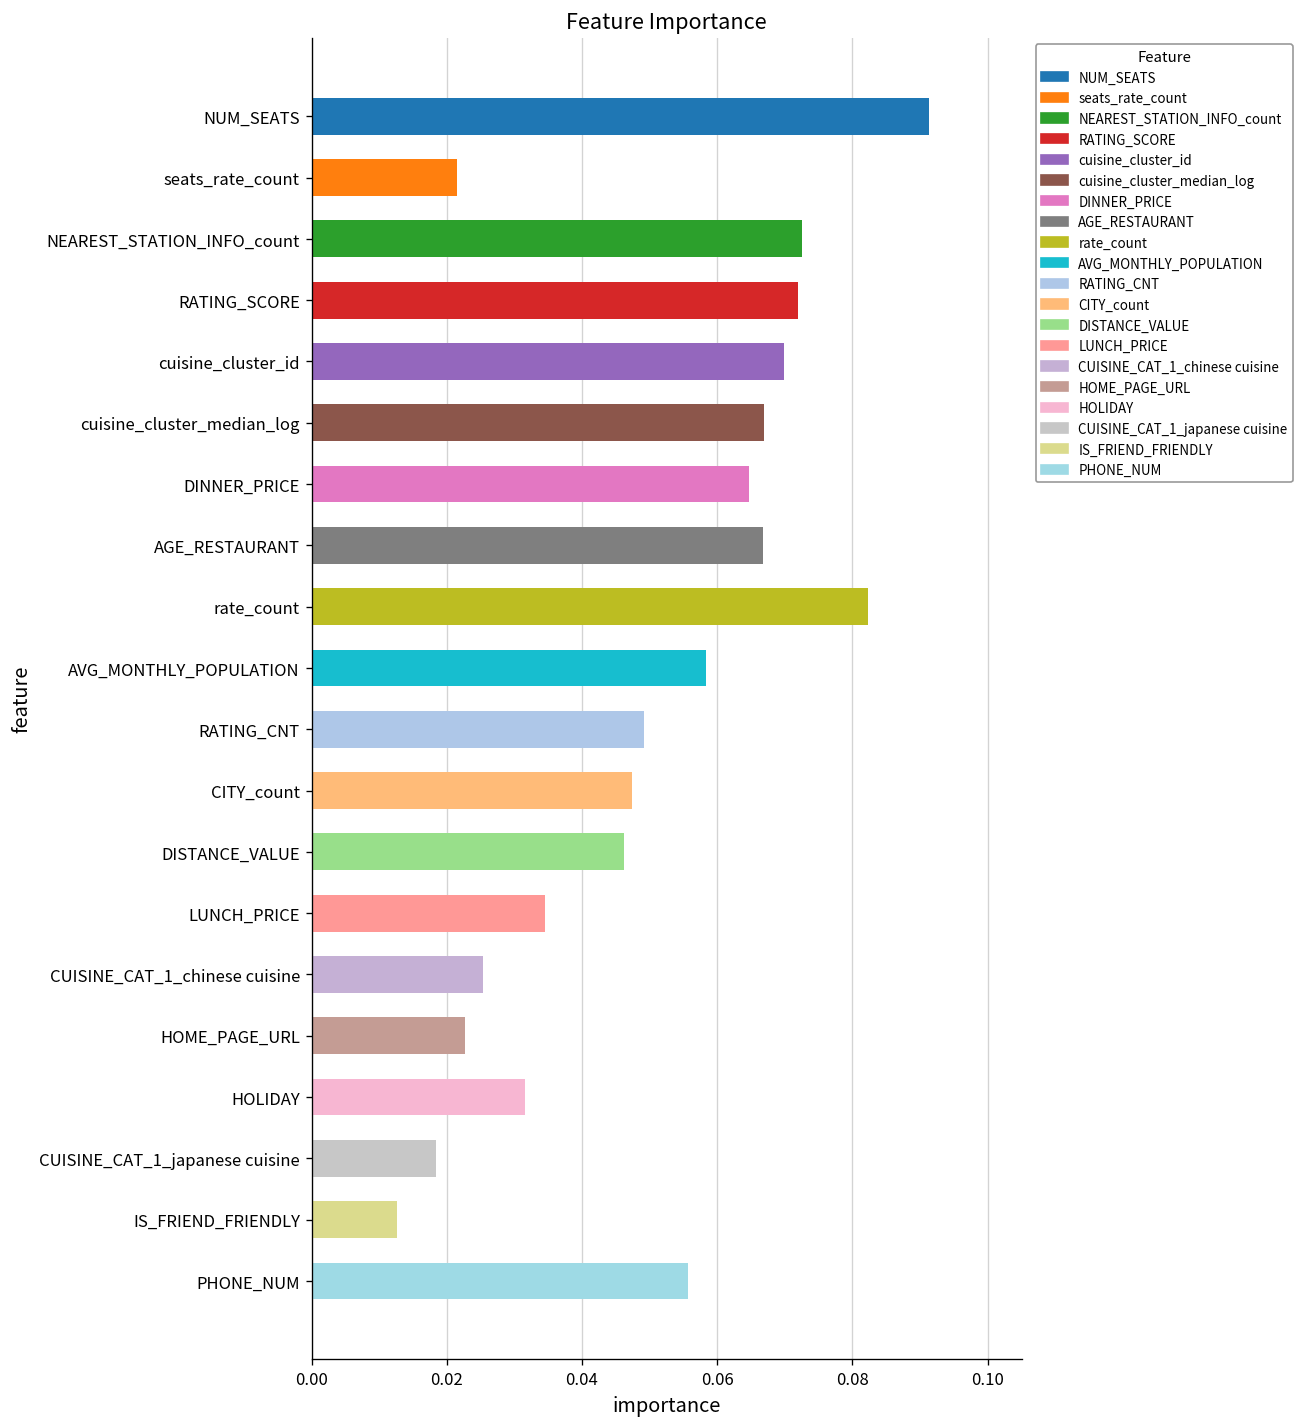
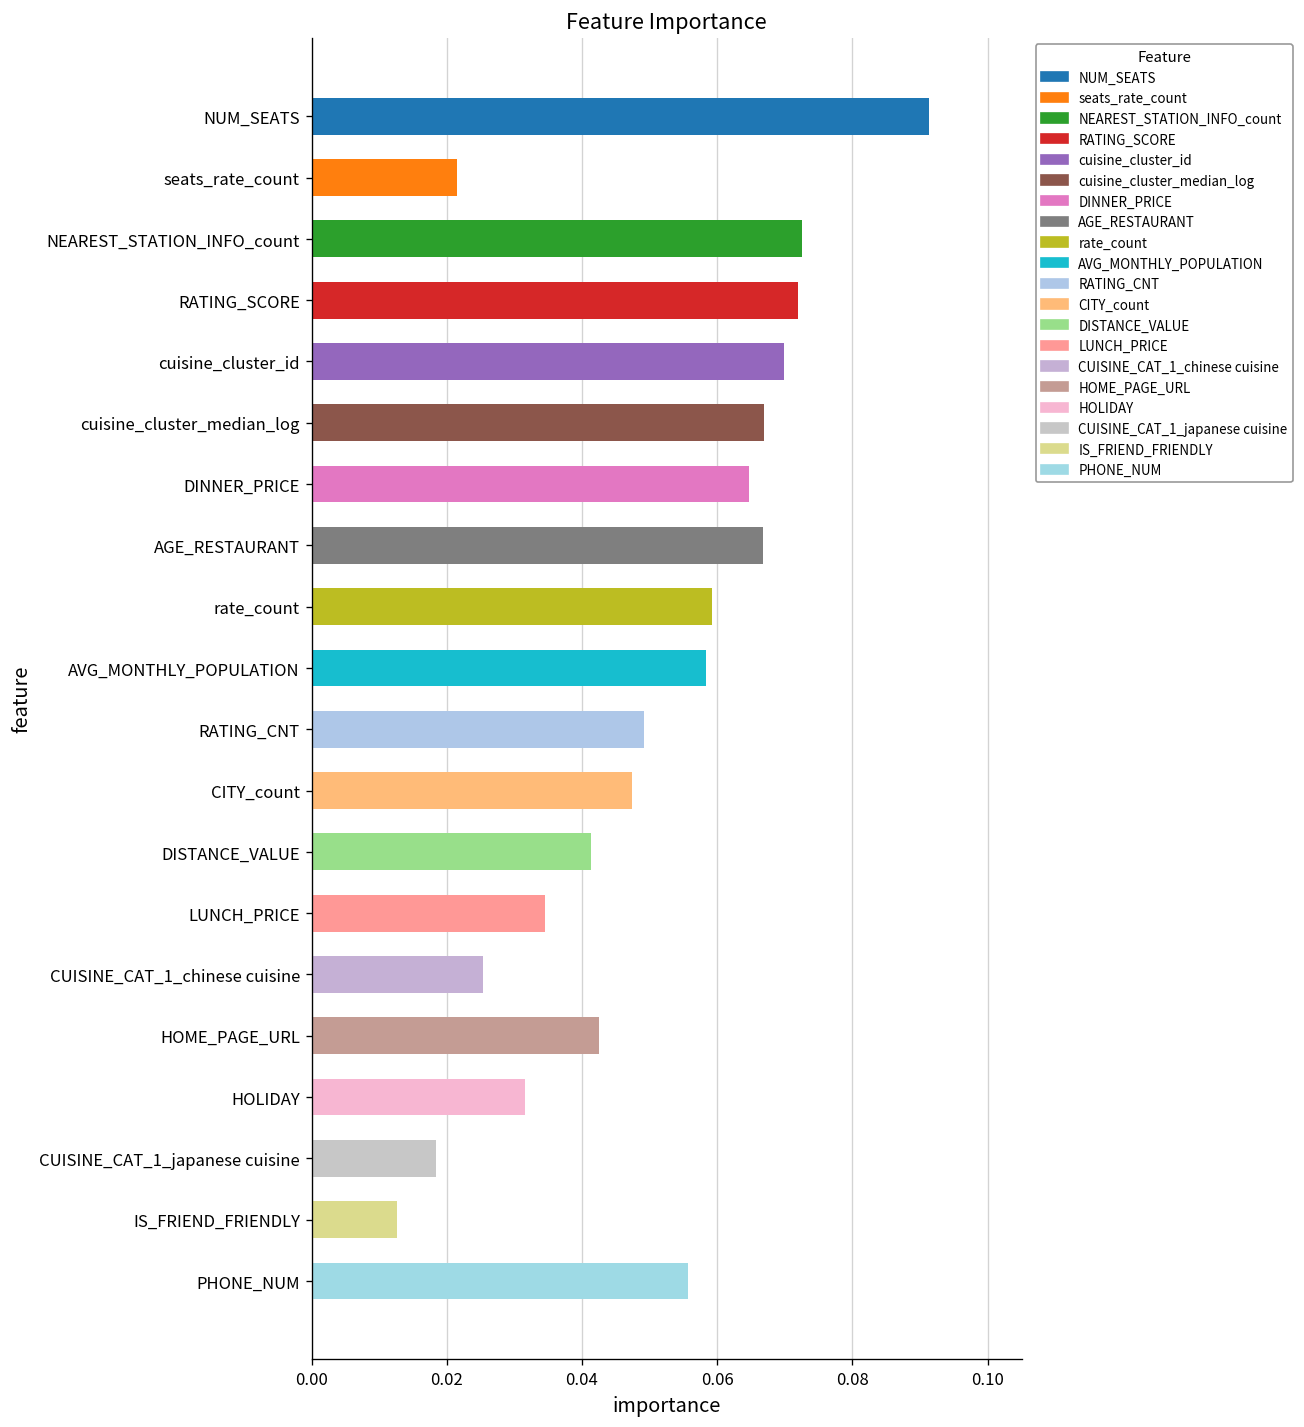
  {
    "NUM_SEATS": 0.091,
    "seats_rate_count": 0.022,
    "NEAREST_STATION_INFO_count": 0.073,
    "RATING_SCORE": 0.072,
    "cuisine_cluster_id": 0.070,
    "cuisine_cluster_median_log": 0.067,
    "DINNER_PRICE": 0.065,
    "AGE_RESTAURANT": 0.067,
-   "rate_count": 0.082,
+   "rate_count": 0.059,
    "AVG_MONTHLY_POPULATION": 0.058,
    "RATING_CNT": 0.049,
    "CITY_count": 0.047,
-   "DISTANCE_VALUE": 0.046,
+   "DISTANCE_VALUE": 0.041,
    "LUNCH_PRICE": 0.035,
    "CUISINE_CAT_1_chinese cuisine": 0.025,
-   "HOME_PAGE_URL": 0.023,
+   "HOME_PAGE_URL": 0.042,
    "HOLIDAY": 0.032,
    "CUISINE_CAT_1_japanese cuisine": 0.018,
    "IS_FRIEND_FRIENDLY": 0.013,
    "PHONE_NUM": 0.056
  }
